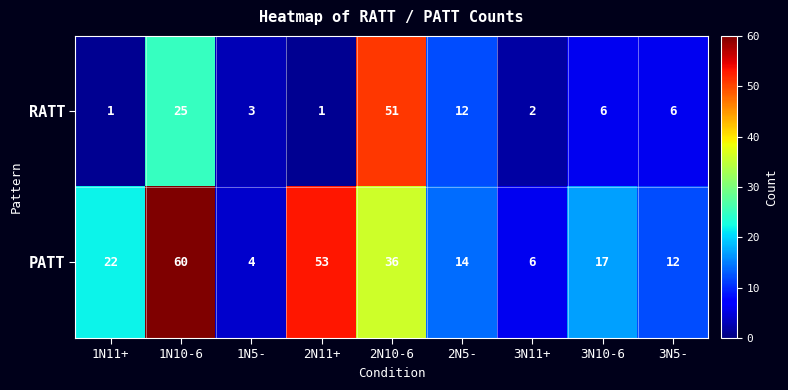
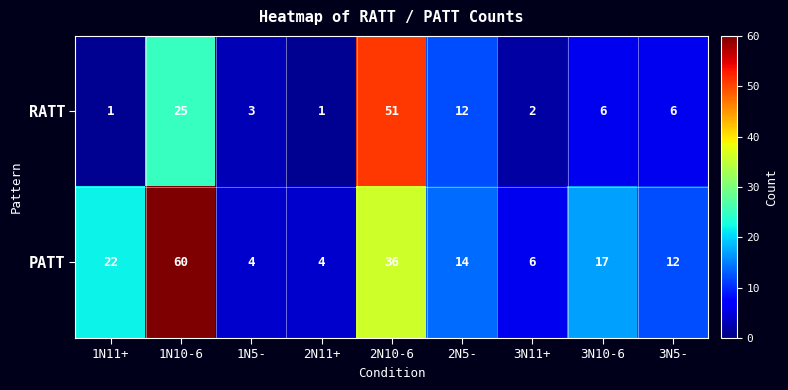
  {
    "RATT": {
      "1N11+": 1,
      "1N10-6": 25,
      "1N5-": 3,
      "2N11+": 1,
      "2N10-6": 51,
      "2N5-": 12,
      "3N11+": 2,
      "3N10-6": 6,
      "3N5-": 6
    },
    "PATT": {
      "1N11+": 22,
      "1N10-6": 60,
      "1N5-": 4,
-     "2N11+": 53,
+     "2N11+": 4,
      "2N10-6": 36,
      "2N5-": 14,
      "3N11+": 6,
      "3N10-6": 17,
      "3N5-": 12
    }
  }
